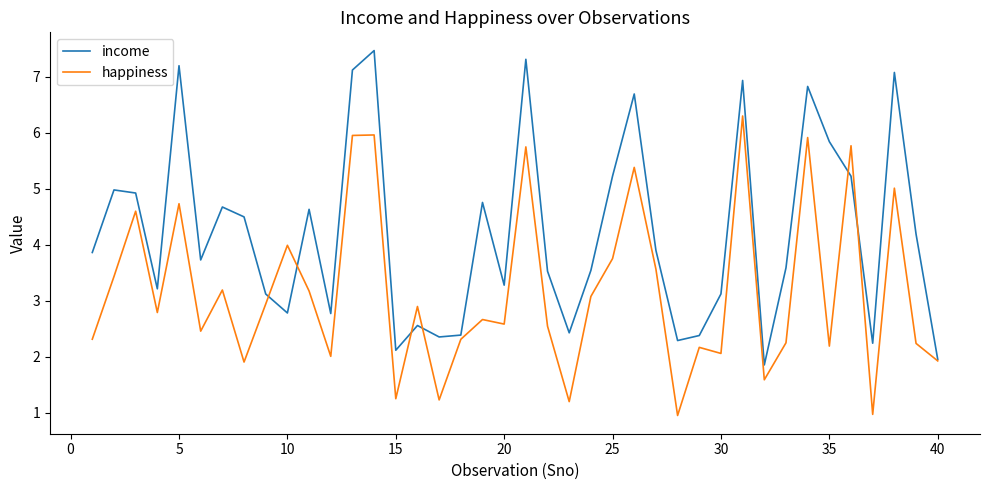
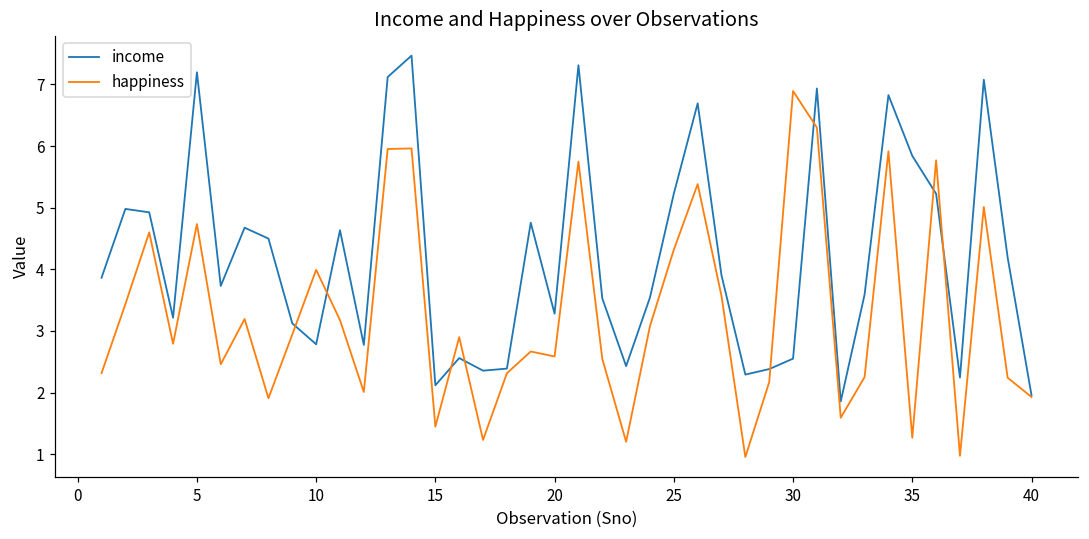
  {
    "income": {
      "5": 7.2,
      "10": 2.8,
      "15": 2.1,
      "20": 3.3,
      "25": 5.2,
-     "30": 3.1,
+     "30": 2.5,
      "35": 5.8
    },
    "happiness": {
      "5": 4.7,
      "10": 4.0,
-     "15": 1.3,
+     "15": 1.4,
      "20": 2.6,
-     "25": 3.8,
-     "30": 2.1,
-     "35": 2.2
+     "25": 4.3,
+     "30": 6.9,
+     "35": 1.3
    }
  }
